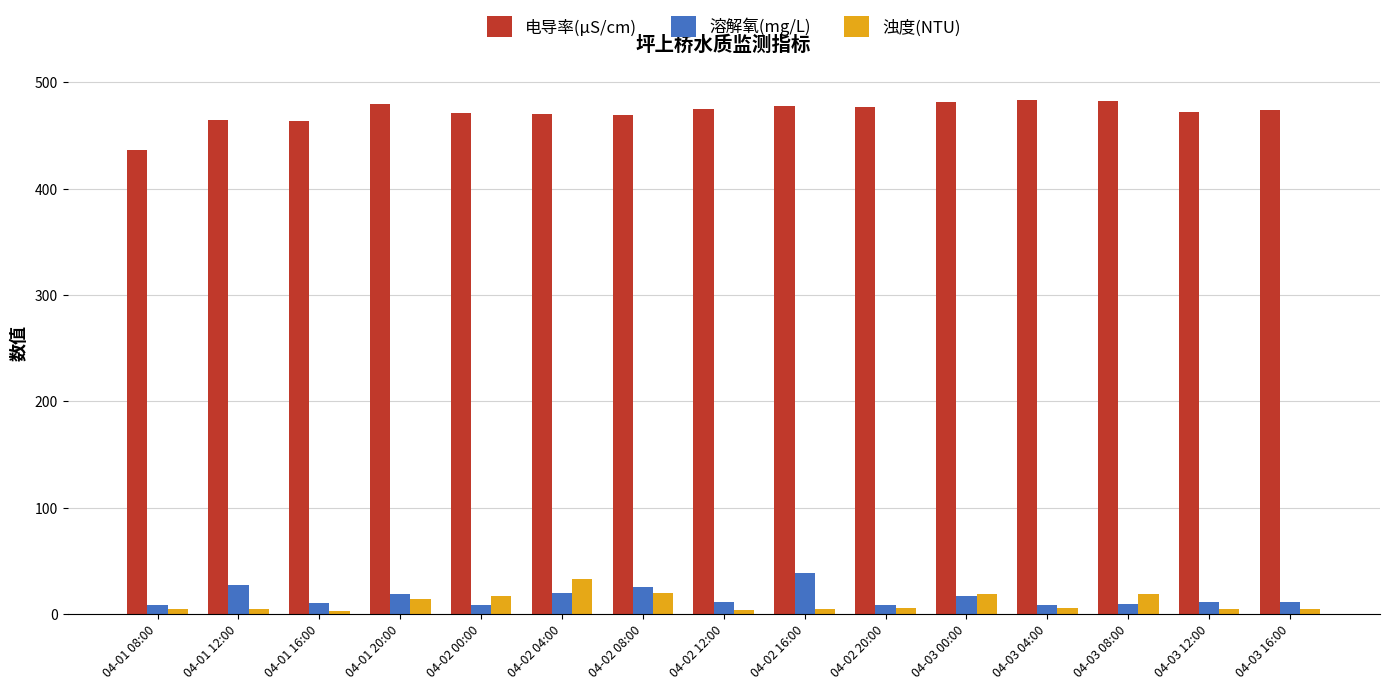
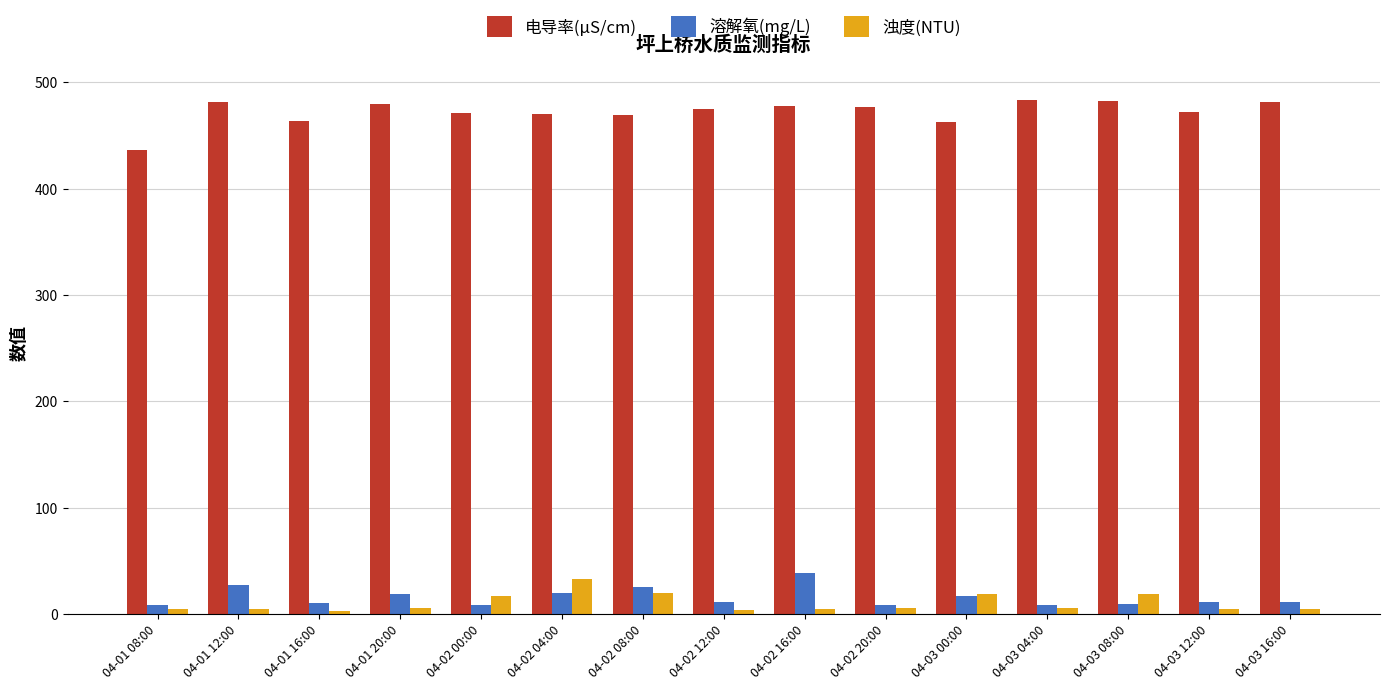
  {
    "电导率(μS/cm)": {
      "04-01 08:00": 437,
-     "04-01 12:00": 464,
+     "04-01 12:00": 481,
      "04-01 16:00": 464,
      "04-01 20:00": 479,
      "04-02 00:00": 471,
      "04-02 04:00": 470,
      "04-02 08:00": 470,
      "04-02 12:00": 475,
      "04-02 16:00": 477,
      "04-02 20:00": 477,
-     "04-03 00:00": 481,
+     "04-03 00:00": 463,
      "04-03 04:00": 483,
      "04-03 08:00": 483,
      "04-03 12:00": 472,
-     "04-03 16:00": 474
+     "04-03 16:00": 482
    },
    "溶解氧(mg/L)": {
      "04-01 08:00": 9,
      "04-01 12:00": 27,
      "04-01 16:00": 10,
      "04-01 20:00": 19,
      "04-02 00:00": 8,
      "04-02 04:00": 20,
      "04-02 08:00": 26,
      "04-02 12:00": 12,
      "04-02 16:00": 39,
      "04-02 20:00": 9,
      "04-03 00:00": 17,
      "04-03 04:00": 8,
      "04-03 08:00": 9,
      "04-03 12:00": 12,
      "04-03 16:00": 11
    },
    "浊度(NTU)": {
      "04-01 08:00": 5,
      "04-01 12:00": 5,
      "04-01 16:00": 3,
-     "04-01 20:00": 14,
+     "04-01 20:00": 6,
      "04-02 00:00": 17,
      "04-02 04:00": 33,
      "04-02 08:00": 20,
      "04-02 12:00": 4,
      "04-02 16:00": 5,
      "04-02 20:00": 6,
      "04-03 00:00": 19,
      "04-03 04:00": 6,
      "04-03 08:00": 19,
      "04-03 12:00": 5,
      "04-03 16:00": 5
    }
  }
